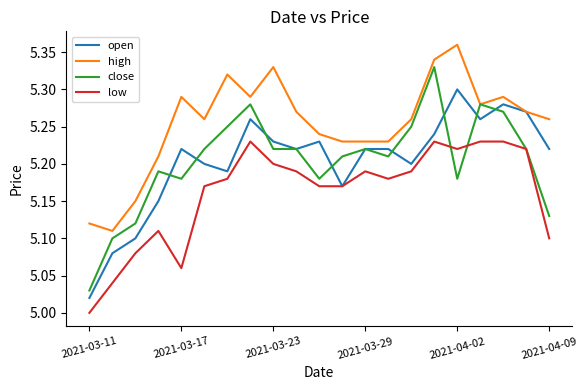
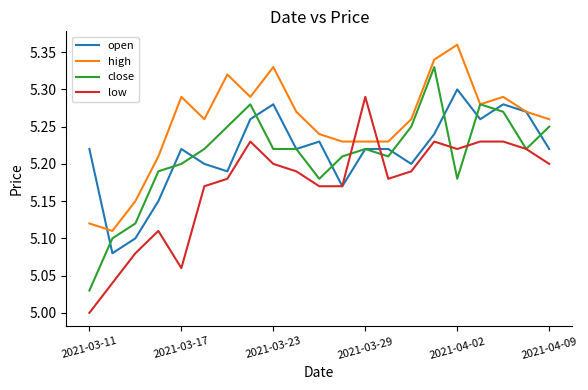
  {
    "open": {
-     "2021-03-11": 5.02,
+     "2021-03-11": 5.22,
      "2021-03-17": 5.22,
-     "2021-03-23": 5.23,
+     "2021-03-23": 5.28,
      "2021-04-02": 5.30,
      "2021-04-09": 5.22
    },
    "high": {
      "2021-03-11": 5.12,
      "2021-03-17": 5.29,
      "2021-03-23": 5.33,
      "2021-03-29": 5.23,
      "2021-04-02": 5.36,
      "2021-04-09": 5.26
    },
    "close": {
      "2021-03-11": 5.03,
-     "2021-03-17": 5.18,
+     "2021-03-17": 5.20,
      "2021-03-23": 5.22,
      "2021-04-02": 5.18,
-     "2021-04-09": 5.13
+     "2021-04-09": 5.25
    },
    "low": {
      "2021-03-11": 5.00,
      "2021-03-17": 5.06,
      "2021-03-23": 5.20,
-     "2021-03-29": 5.19,
+     "2021-03-29": 5.29,
      "2021-04-02": 5.22,
-     "2021-04-09": 5.1
+     "2021-04-09": 5.2
    }
  }
